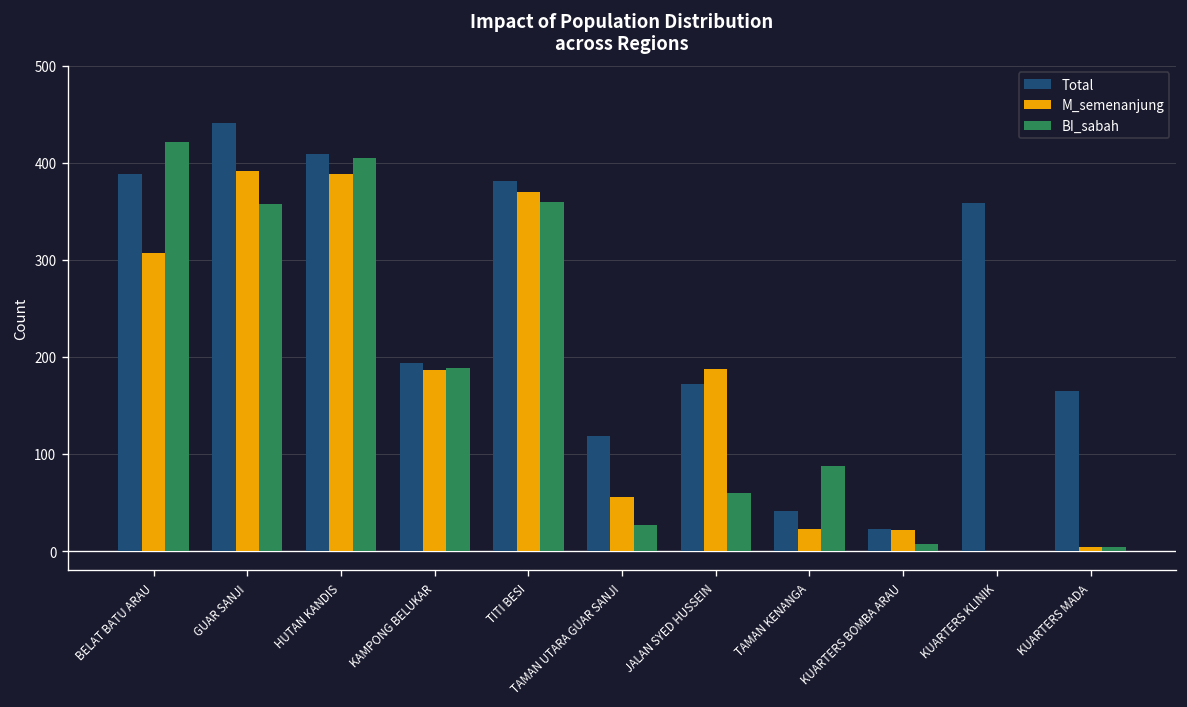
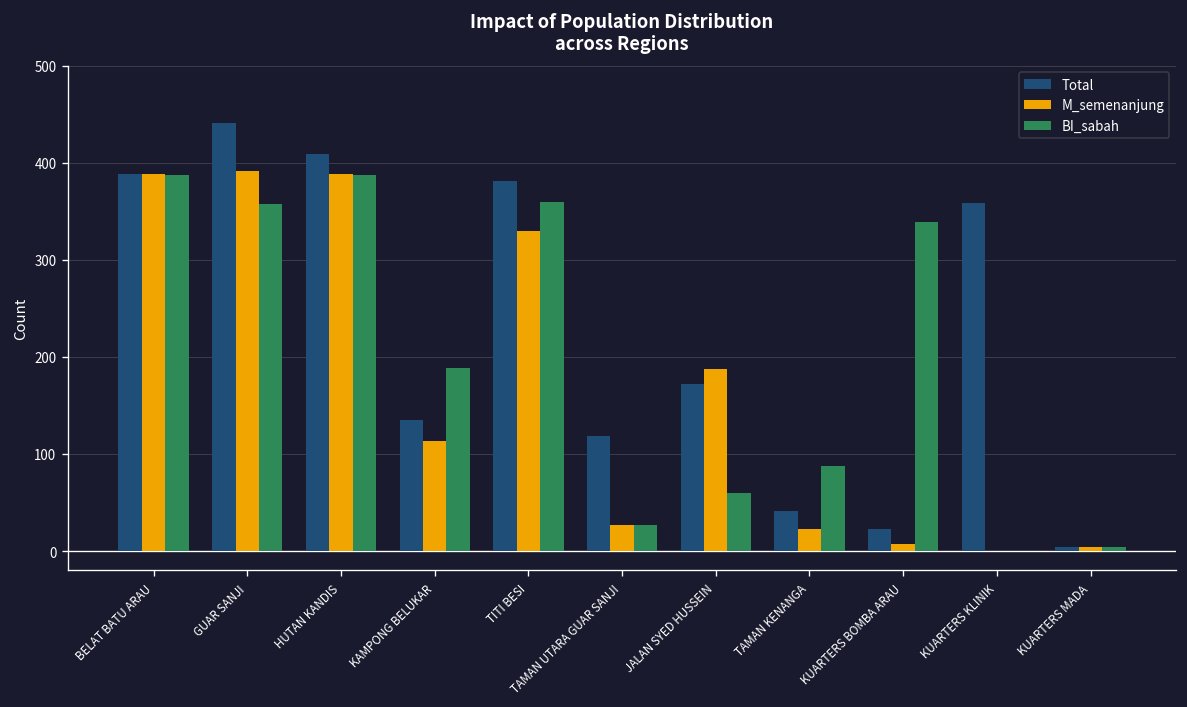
  {
    "Total": {
      "BELAT BATU ARAU": 390,
      "GUAR SANJI": 440,
      "HUTAN KANDIS": 410,
-     "KAMPONG BELUKAR": 190,
+     "KAMPONG BELUKAR": 140,
      "TITI BESI": 380,
      "TAMAN UTARA GUAR SANJI": 120,
      "JALAN SYED HUSSEIN": 170,
      "TAMAN KENANGA": 40,
      "KUARTERS BOMBA ARAU": 20,
      "KUARTERS KLINIK": 360,
-     "KUARTERS MADA": 170
+     "KUARTERS MADA": 0
    },
    "M_semenanjung": {
-     "BELAT BATU ARAU": 310,
+     "BELAT BATU ARAU": 390,
      "GUAR SANJI": 390,
      "HUTAN KANDIS": 390,
-     "KAMPONG BELUKAR": 190,
-     "TITI BESI": 370,
-     "TAMAN UTARA GUAR SANJI": 60,
+     "KAMPONG BELUKAR": 110,
+     "TITI BESI": 330,
+     "TAMAN UTARA GUAR SANJI": 30,
      "JALAN SYED HUSSEIN": 190,
      "TAMAN KENANGA": 20,
-     "KUARTERS BOMBA ARAU": 20,
+     "KUARTERS BOMBA ARAU": 10,
      "KUARTERS KLINIK": 0,
      "KUARTERS MADA": 0
    },
    "BI_sabah": {
-     "BELAT BATU ARAU": 420,
+     "BELAT BATU ARAU": 390,
      "GUAR SANJI": 360,
-     "HUTAN KANDIS": 410,
+     "HUTAN KANDIS": 390,
      "KAMPONG BELUKAR": 190,
      "TITI BESI": 360,
      "TAMAN UTARA GUAR SANJI": 30,
      "JALAN SYED HUSSEIN": 60,
      "TAMAN KENANGA": 90,
-     "KUARTERS BOMBA ARAU": 10,
+     "KUARTERS BOMBA ARAU": 340,
      "KUARTERS KLINIK": 0,
      "KUARTERS MADA": 0
    }
  }
